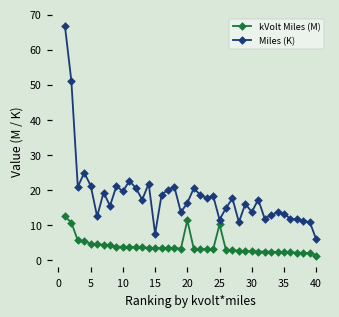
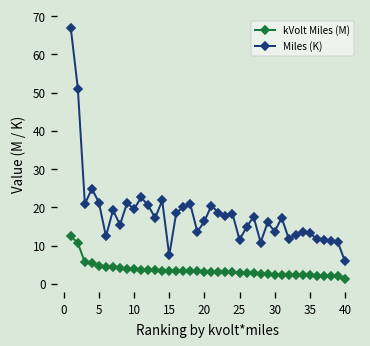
  {
    "kVolt Miles (M)": {
      "5": 5,
      "10": 4,
      "15": 3,
-     "20": 11,
-     "25": 10,
+     "20": 3,
+     "25": 3,
      "30": 2,
      "35": 2,
      "40": 1
    },
    "Miles (K)": {
      "5": 21,
      "10": 20,
      "15": 7,
      "20": 16,
      "25": 11,
      "30": 14,
      "35": 13,
      "40": 6
    }
  }
